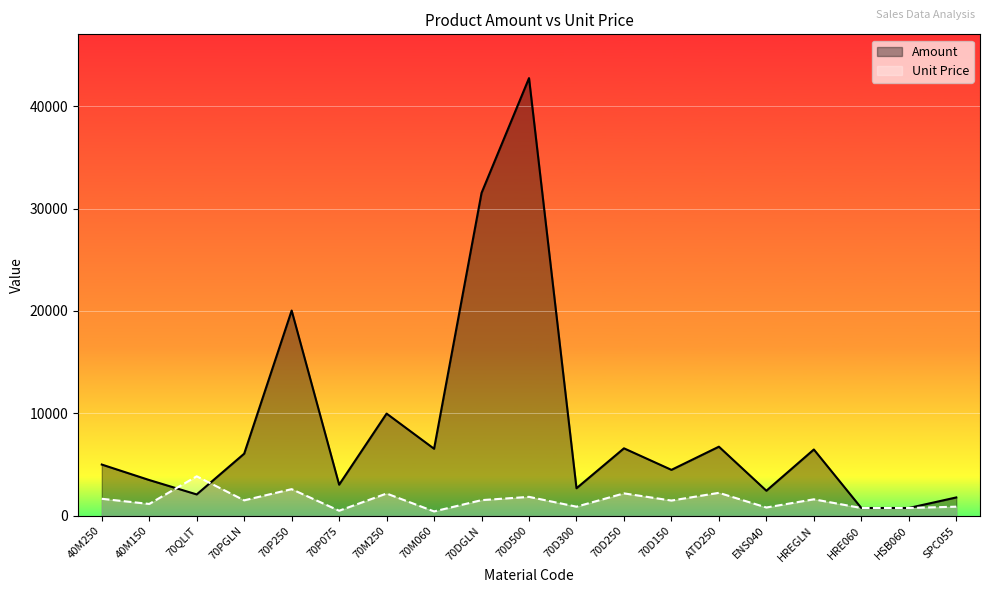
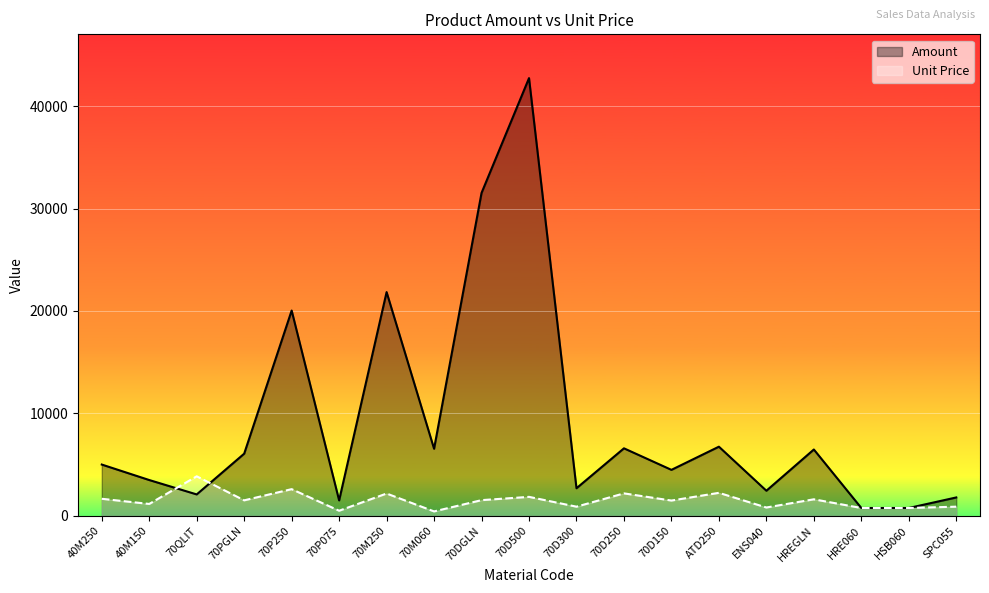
  {
    "Amount": {
      "40M250": 5000,
      "40M150": 3500,
      "70QLIT": 2100,
      "70PGLN": 6100,
      "70P250": 20000,
-     "70P075": 3000,
-     "70M250": 10000,
+     "70P075": 1500,
+     "70M250": 21800,
      "70M060": 6600,
      "70DGLN": 31500,
      "70D500": 42700,
      "70D300": 2700,
      "70D250": 6600,
      "70D150": 4500,
      "ATD250": 6800,
      "ENS040": 2500,
      "HREGLN": 6500,
      "SPC055": 1800
    },
    "Unit Price": {
      "40M250": 1700,
      "40M150": 1200,
      "70QLIT": 3900,
      "70PGLN": 1500,
      "70P250": 2600,
      "70P075": 500,
      "70M250": 2200,
      "70M060": 400,
      "70DGLN": 1500,
      "70D500": 1900,
      "70D300": 900,
      "70D250": 2200,
      "70D150": 1500,
      "ATD250": 2300,
      "ENS040": 800,
      "HREGLN": 1600,
      "SPC055": 900
    }
  }
